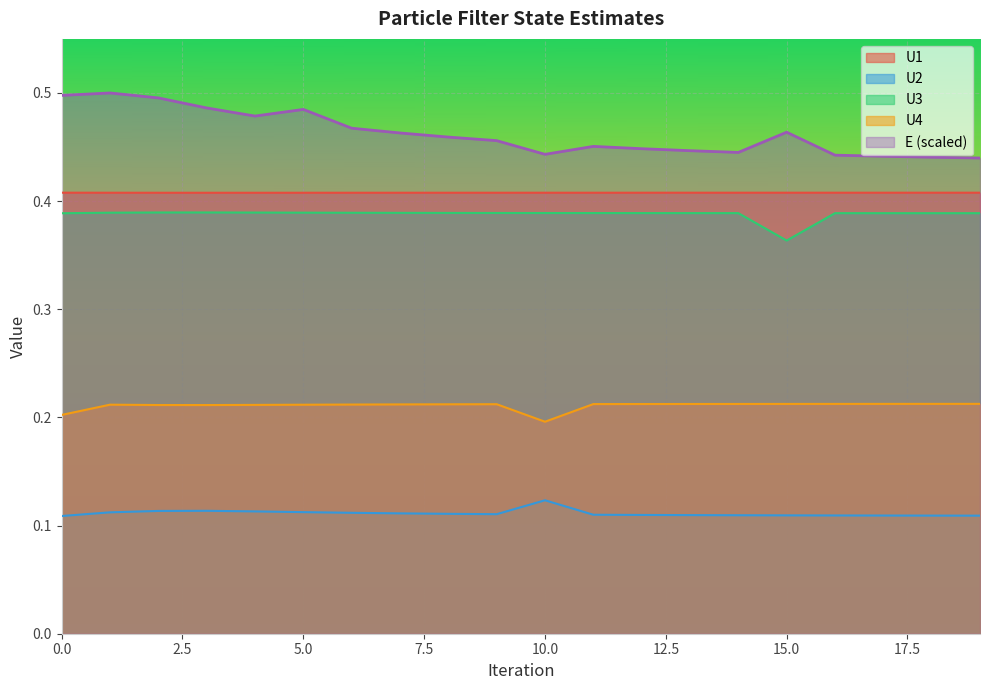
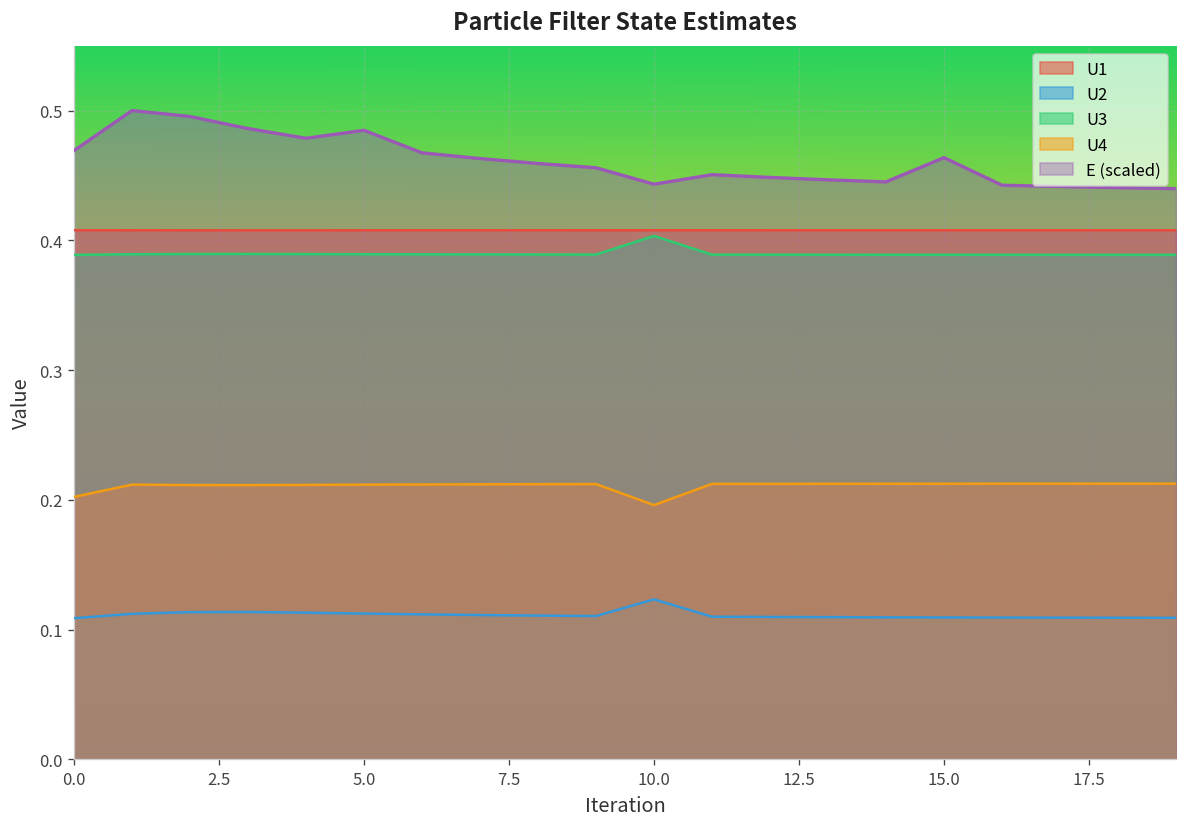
  {
    "U1": {
      "0.0": 0.408,
      "5.0": 0.408,
      "10.0": 0.408,
      "15.0": 0.408
    },
    "U2": {
      "0.0": 0.109,
      "5.0": 0.112,
      "10.0": 0.123,
      "15.0": 0.109
    },
    "U3": {
      "0.0": 0.389,
      "5.0": 0.389,
-     "10.0": 0.389,
-     "15.0": 0.364
+     "10.0": 0.403,
+     "15.0": 0.389
    },
    "U4": {
      "0.0": 0.202,
      "5.0": 0.212,
      "10.0": 0.196,
      "15.0": 0.212
    },
    "E (scaled)": {
-     "0.0": 0.498,
+     "0.0": 0.469,
      "5.0": 0.485,
      "10.0": 0.443,
      "15.0": 0.464
    }
  }
